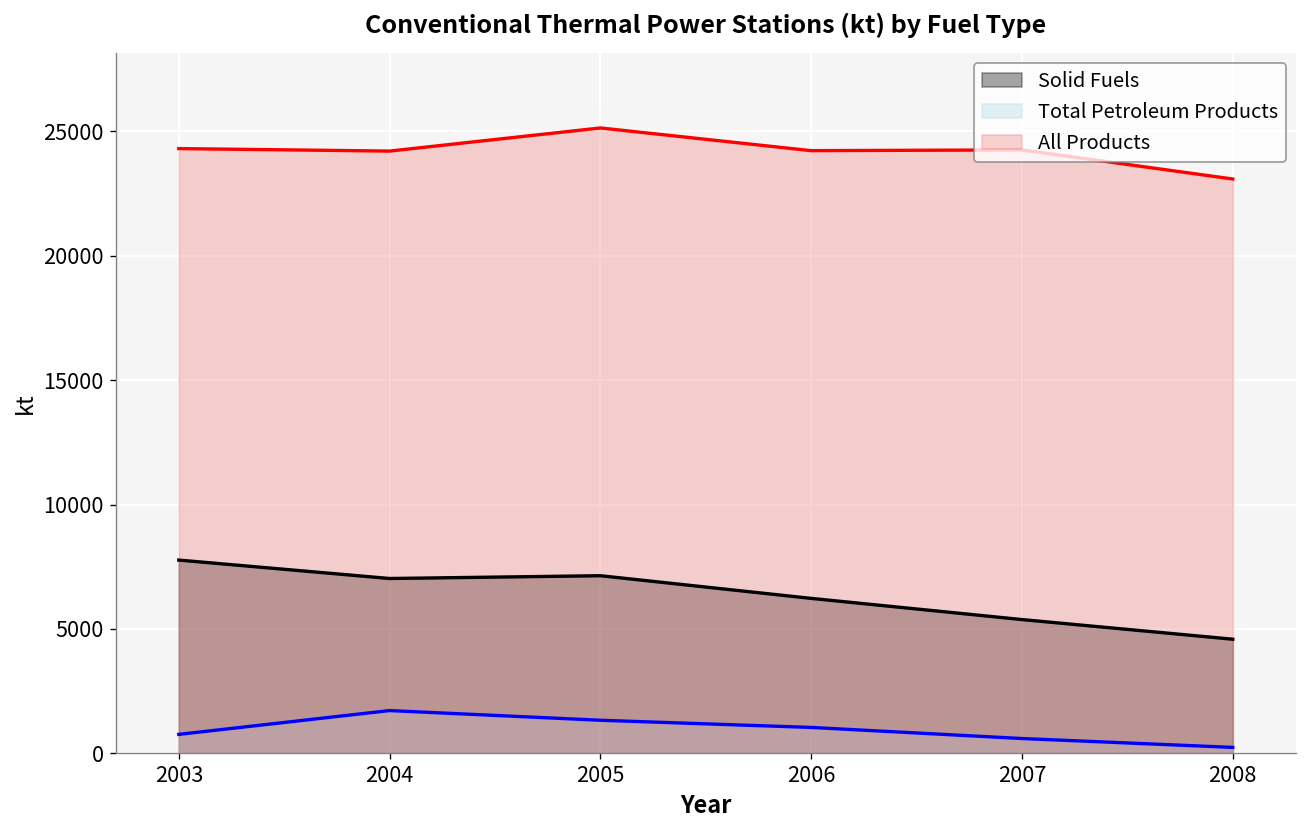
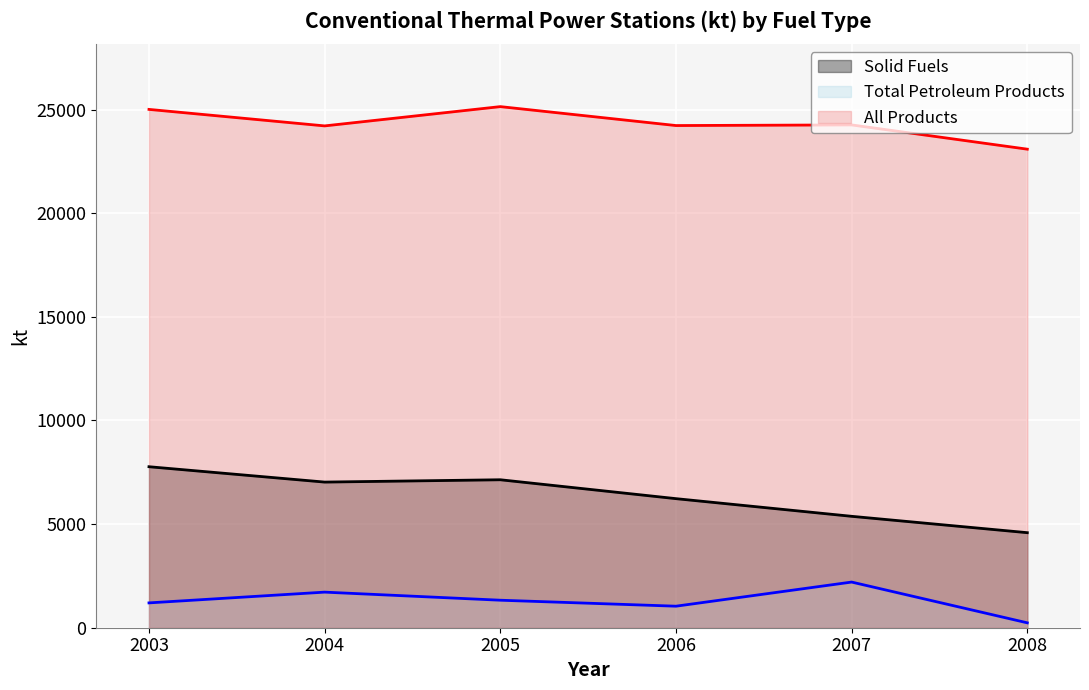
  {
    "Solid Fuels": {
      "2003": 7800,
      "2004": 7000,
      "2005": 7100,
      "2006": 6200,
      "2007": 5400,
      "2008": 4600
    },
    "Total Petroleum Products": {
-     "2003": 800,
+     "2003": 1200,
      "2004": 1700,
      "2005": 1300,
      "2006": 1000,
-     "2007": 600,
+     "2007": 2200,
      "2008": 200
    },
    "All Products": {
-     "2003": 24300,
+     "2003": 25000,
      "2004": 24200,
      "2005": 25100,
      "2006": 24200,
      "2008": 23100
    }
  }
